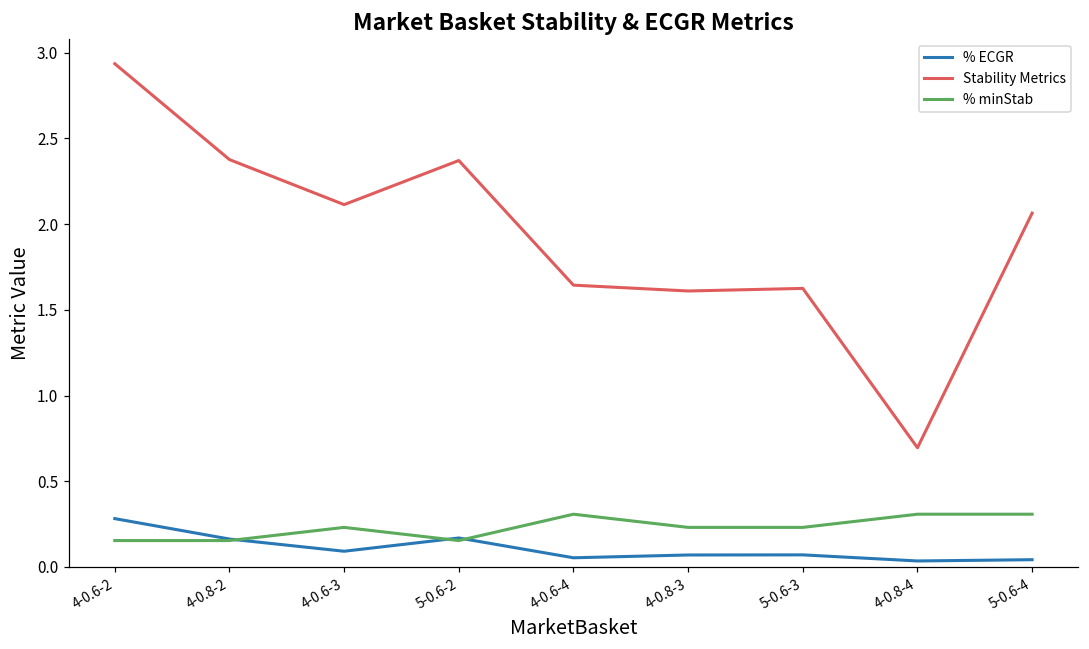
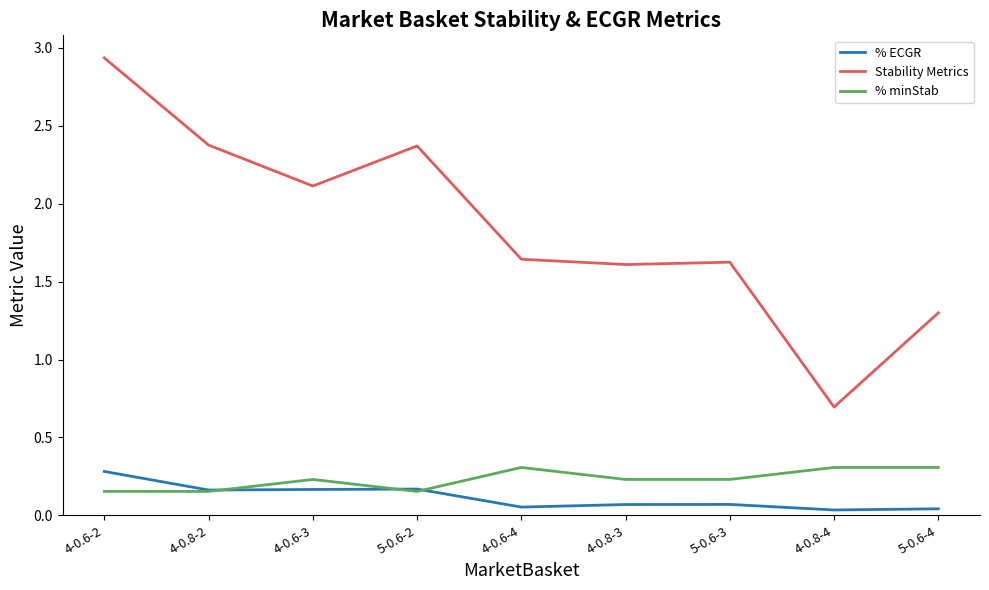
  {
    "% ECGR": {
      "4-0.6-2": 0.28,
-     "4-0.6-3": 0.09,
+     "4-0.6-3": 0.17,
      "4-0.6-4": 0.05,
      "4-0.8-3": 0.07,
      "5-0.6-3": 0.07,
      "4-0.8-4": 0.03,
      "5-0.6-4": 0.04
    },
    "Stability Metrics": {
      "4-0.6-2": 2.94,
      "4-0.8-2": 2.38,
      "4-0.6-3": 2.11,
      "5-0.6-2": 2.37,
      "4-0.6-4": 1.64,
      "4-0.8-3": 1.61,
      "5-0.6-3": 1.63,
      "4-0.8-4": 0.70,
-     "5-0.6-4": 2.06
+     "5-0.6-4": 1.30
    },
    "% minStab": {
      "4-0.6-2": 0.15,
      "4-0.6-3": 0.23,
      "4-0.6-4": 0.31,
      "4-0.8-3": 0.23,
      "5-0.6-3": 0.23,
      "4-0.8-4": 0.31,
      "5-0.6-4": 0.31
    }
  }
